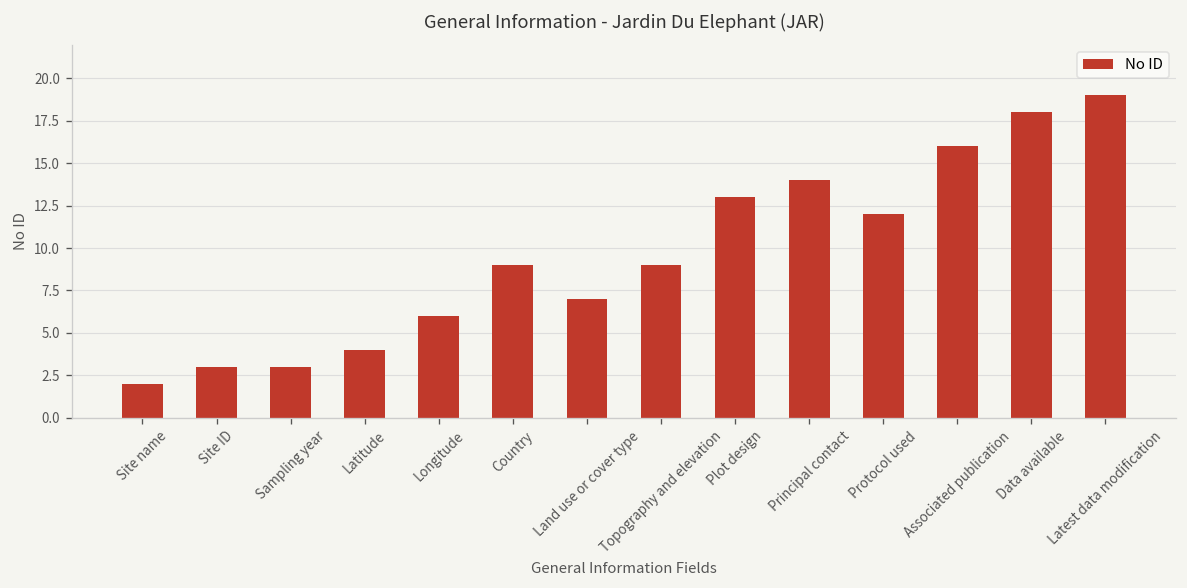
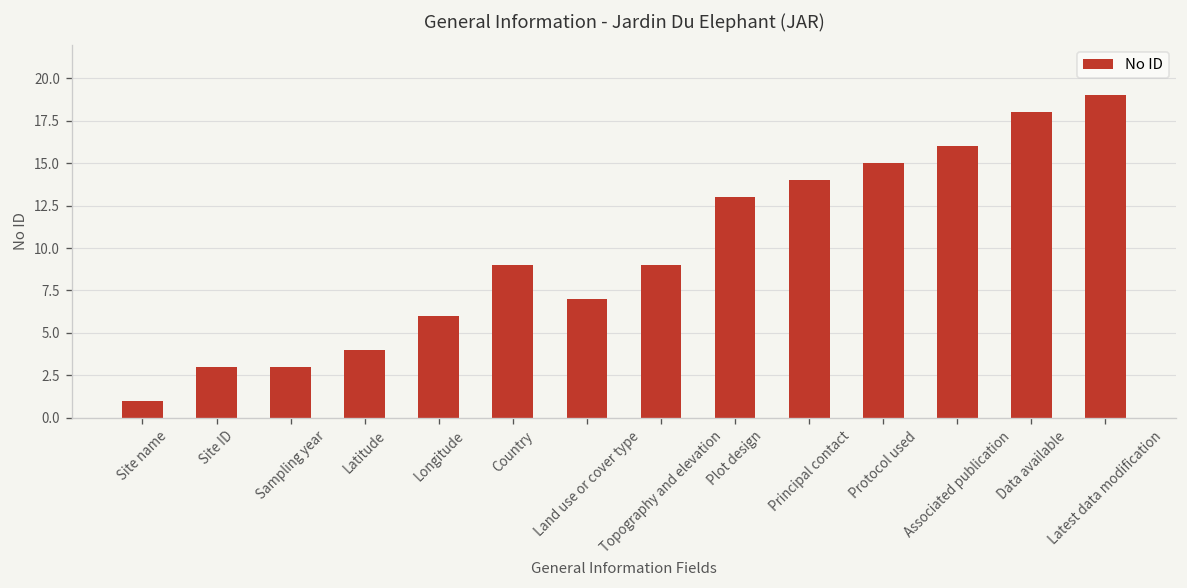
  {
-   "Site name": 2,
+   "Site name": 1,
    "Site ID": 3,
    "Sampling year": 3,
    "Latitude": 4,
    "Longitude": 6,
    "Country": 9,
    "Land use or cover type": 7,
    "Topography and elevation": 9,
    "Plot design": 13,
    "Principal contact": 14,
-   "Protocol used": 12,
+   "Protocol used": 15,
    "Associated publication": 16,
    "Data available": 18,
    "Latest data modification": 19
  }
